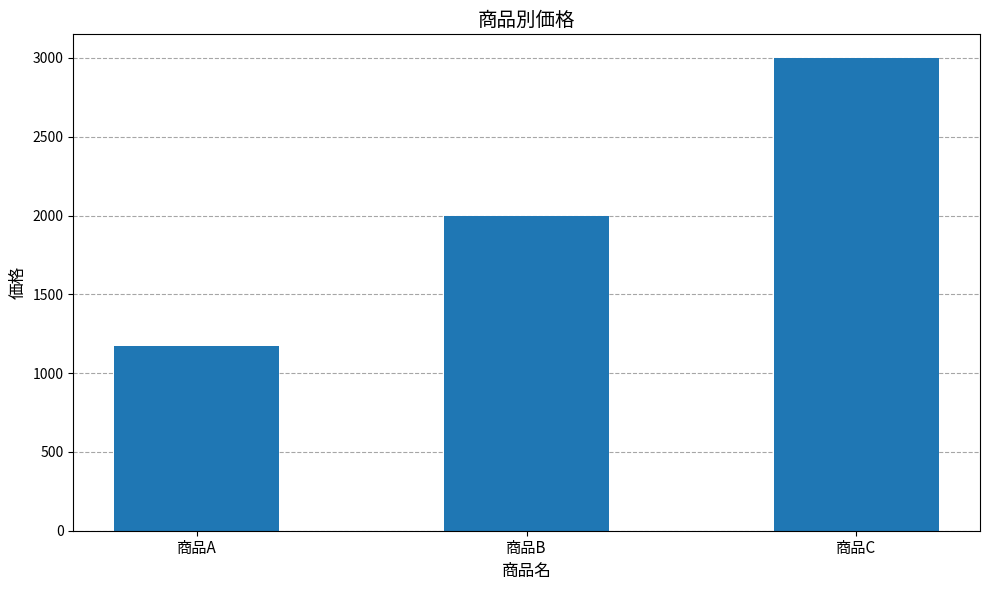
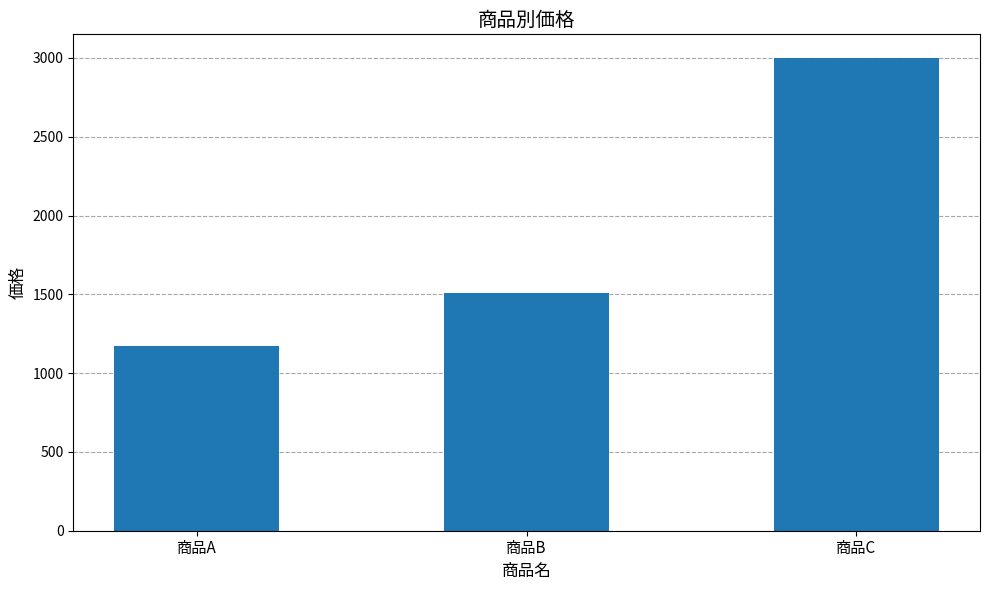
  {
    "商品A": 1170,
-   "商品B": 2000,
+   "商品B": 1510,
    "商品C": 3000
  }
